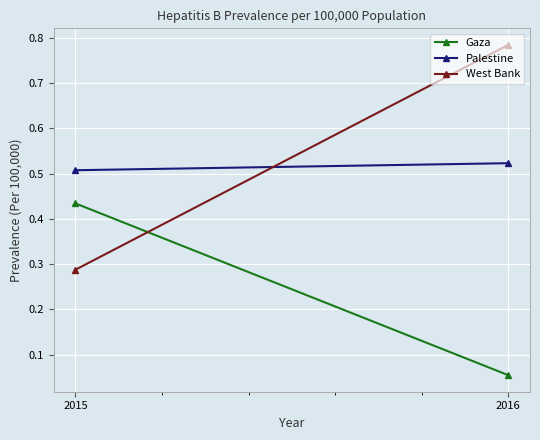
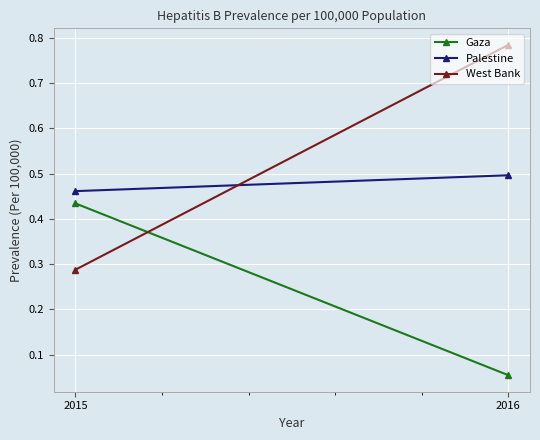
  {
    "Gaza": {
      "2015": 0.43,
      "2016": 0.05
    },
    "Palestine": {
-     "2015": 0.51,
-     "2016": 0.52
+     "2015": 0.46,
+     "2016": 0.50
    },
    "West Bank": {
      "2015": 0.29
    }
  }
